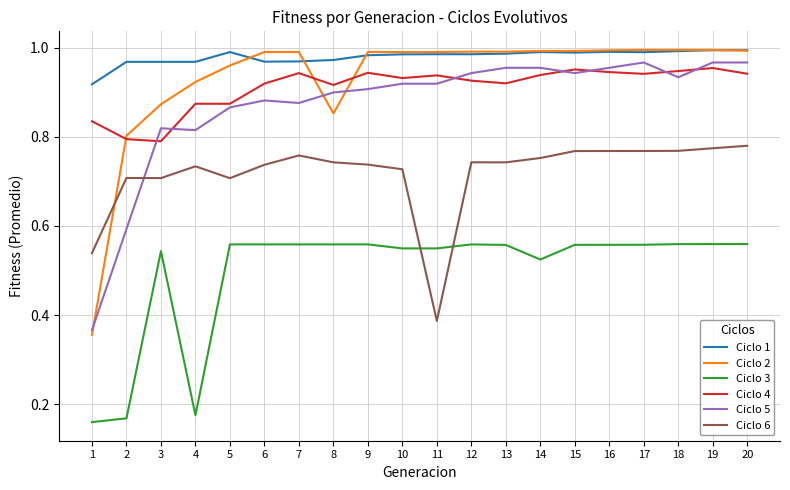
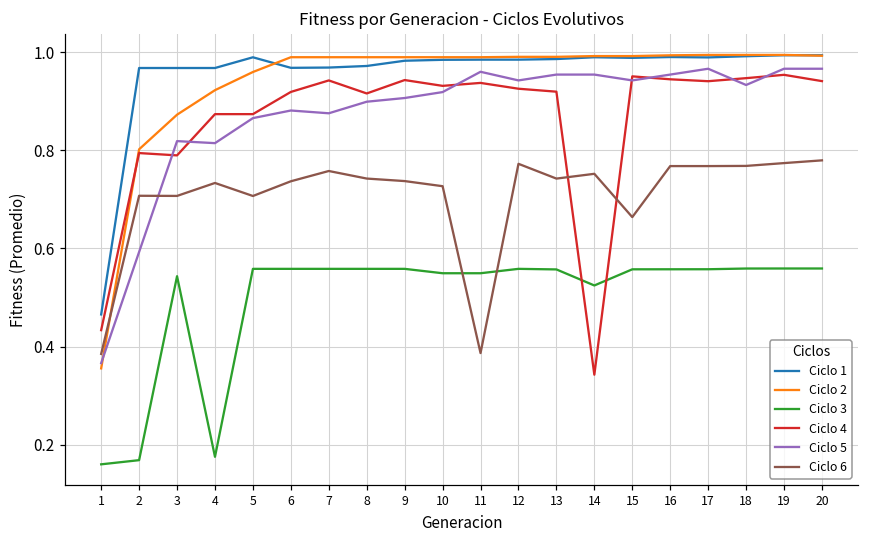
  {
    "Ciclo 1": {
-     "1": 0.92,
+     "1": 0.47,
      "2": 0.97,
      "3": 0.97,
      "4": 0.97,
      "5": 0.99,
      "6": 0.97,
      "7": 0.97,
      "8": 0.97,
      "9": 0.98
    },
    "Ciclo 2": {
      "1": 0.36,
      "2": 0.80,
      "3": 0.87,
      "4": 0.92,
      "5": 0.96,
      "6": 0.99,
      "7": 0.99,
-     "8": 0.85,
+     "8": 0.99,
      "9": 0.99
    },
    "Ciclo 3": {
      "1": 0.16,
      "2": 0.17,
      "3": 0.54,
      "4": 0.18,
      "5": 0.56,
      "6": 0.56,
      "7": 0.56,
      "8": 0.56,
      "9": 0.56,
      "10": 0.55,
      "11": 0.55,
      "12": 0.56,
      "13": 0.56,
      "14": 0.52,
      "15": 0.56,
      "16": 0.56,
      "17": 0.56,
      "18": 0.56,
      "19": 0.56,
      "20": 0.56
    },
    "Ciclo 4": {
-     "1": 0.83,
+     "1": 0.43,
      "2": 0.79,
      "3": 0.79,
      "4": 0.87,
      "5": 0.87,
      "6": 0.92,
      "7": 0.94,
      "8": 0.92,
      "9": 0.94,
      "10": 0.93,
      "11": 0.94,
      "12": 0.93,
      "13": 0.92,
-     "14": 0.94,
+     "14": 0.34,
      "15": 0.95,
      "16": 0.95,
      "17": 0.94,
      "18": 0.95,
      "19": 0.95,
      "20": 0.94
    },
    "Ciclo 5": {
      "1": 0.37,
      "2": 0.59,
      "3": 0.82,
      "4": 0.81,
      "5": 0.87,
      "6": 0.88,
      "7": 0.88,
      "8": 0.90,
      "9": 0.91,
      "10": 0.92,
-     "11": 0.92,
+     "11": 0.96,
      "12": 0.94,
      "13": 0.95,
      "14": 0.95,
      "15": 0.94,
      "16": 0.95,
      "17": 0.97,
      "18": 0.93,
      "19": 0.97,
      "20": 0.97
    },
    "Ciclo 6": {
-     "1": 0.54,
+     "1": 0.39,
      "2": 0.71,
      "3": 0.71,
      "4": 0.73,
      "5": 0.71,
      "6": 0.74,
      "7": 0.76,
      "8": 0.74,
      "9": 0.74,
      "10": 0.73,
      "11": 0.39,
-     "12": 0.74,
+     "12": 0.77,
      "13": 0.74,
      "14": 0.75,
-     "15": 0.77,
+     "15": 0.66,
      "16": 0.77,
      "17": 0.77,
      "18": 0.77,
      "19": 0.77,
      "20": 0.78
    }
  }
